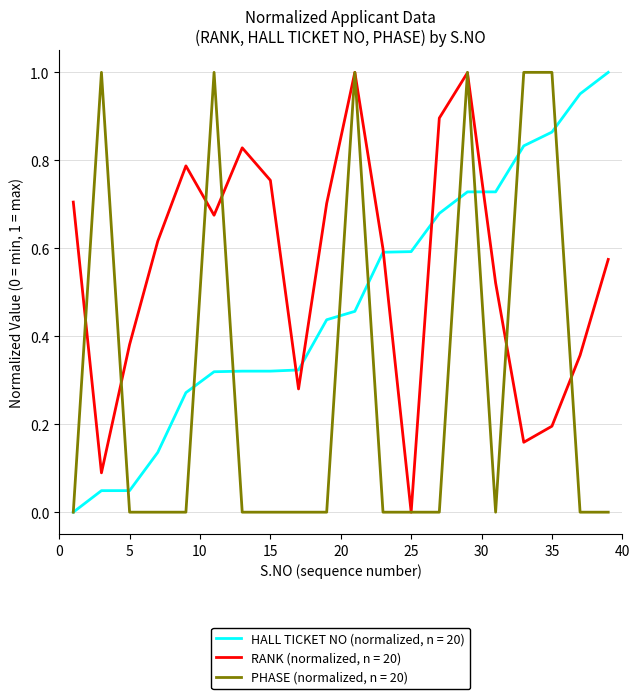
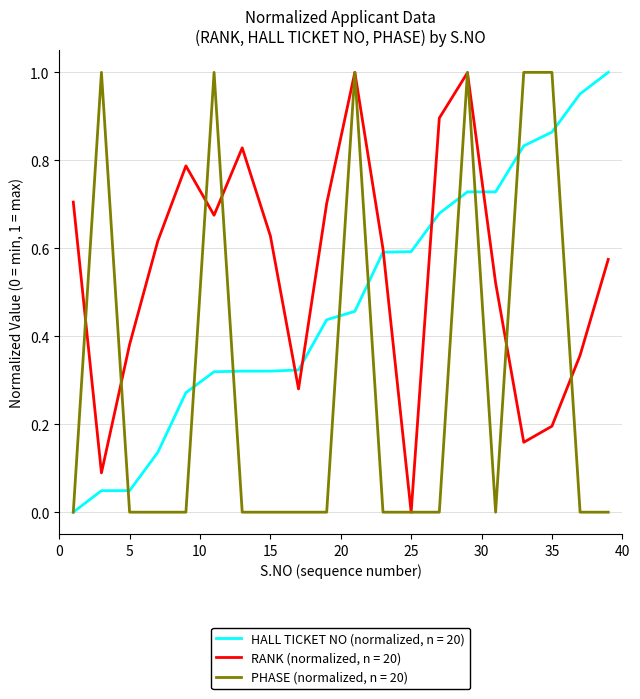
  {
    "HALL TICKET NO (normalized, n = 20)": {
      "5": 0.05,
      "15": 0.32,
      "25": 0.59,
      "35": 0.86
    },
    "RANK (normalized, n = 20)": {
      "5": 0.38,
-     "15": 0.75,
+     "15": 0.63,
      "35": 0.20
    },
    "PHASE (normalized, n = 20)": {
      "5": 0.00,
      "15": 0.00,
      "35": 1.00
    }
  }
